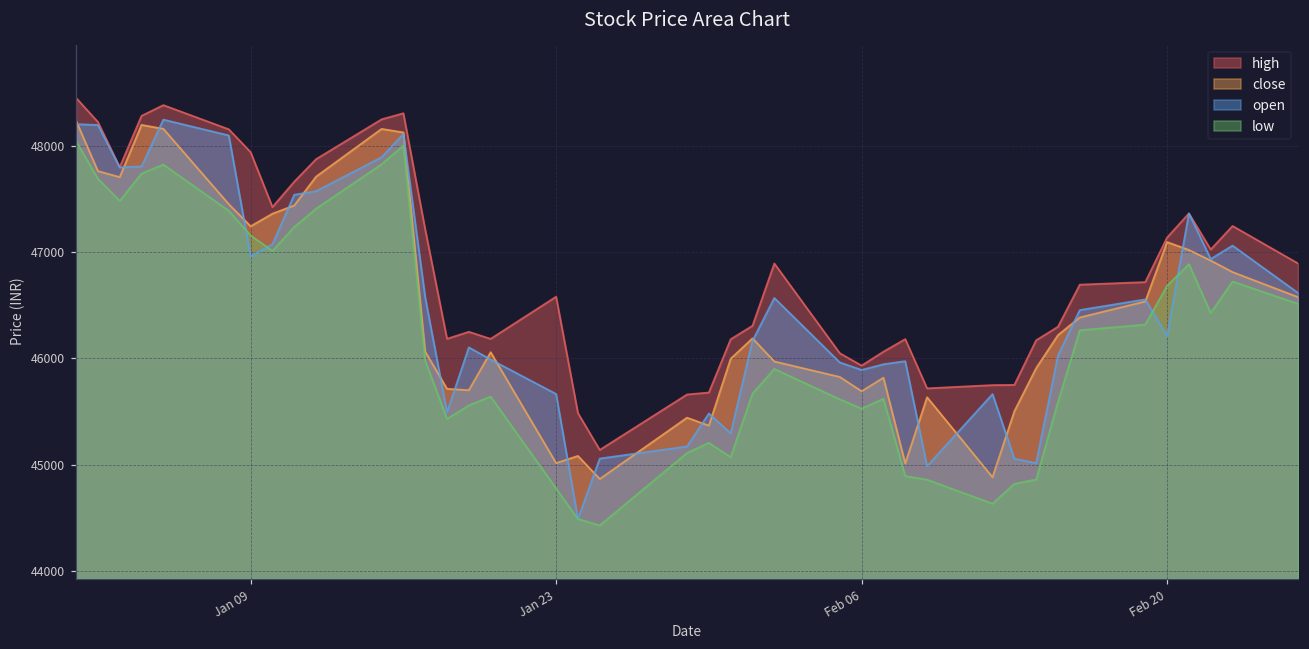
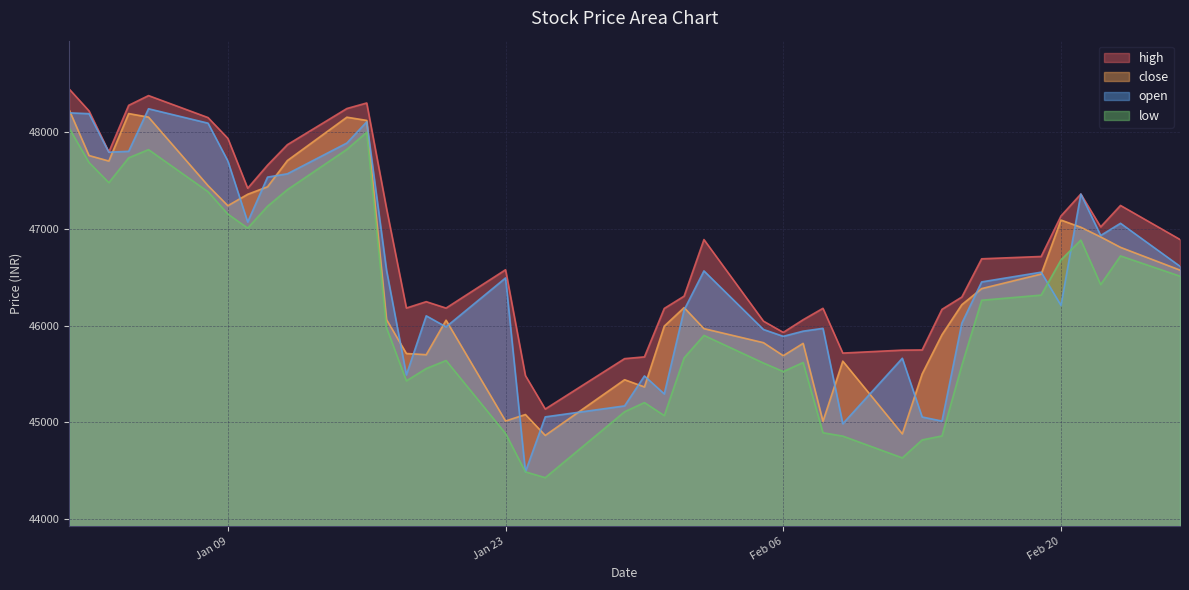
  {
    "open": {
-     "Jan 09": 47000,
-     "Jan 23": 45700,
+     "Jan 09": 47700,
+     "Jan 23": 46500,
      "Feb 06": 45900,
      "Feb 20": 46200
    },
    "low": {
      "Jan 09": 47200,
-     "Jan 23": 44800,
+     "Jan 23": 44900,
      "Feb 06": 45500,
      "Feb 20": 46700
    }
  }
